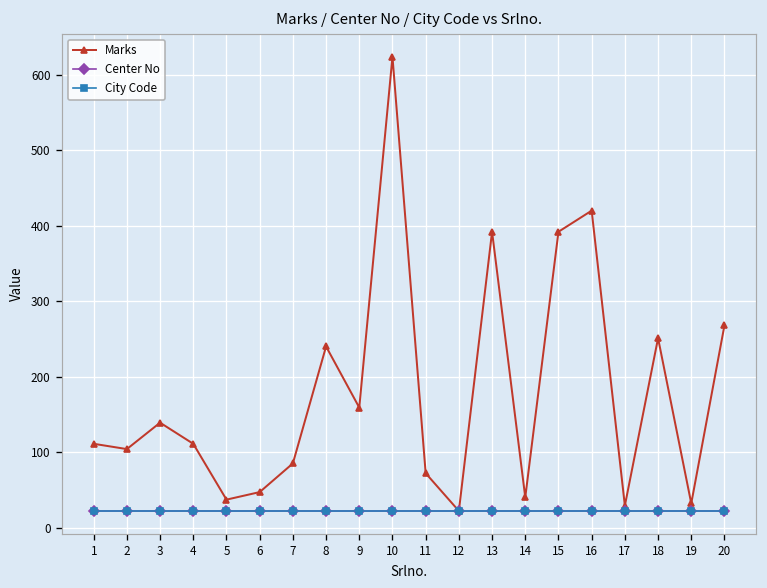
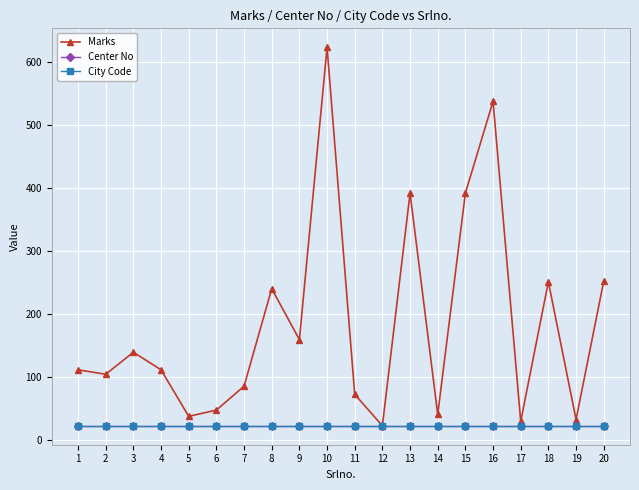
  {
    "Marks": {
      "1": 110,
      "2": 100,
      "3": 140,
      "4": 110,
      "5": 40,
      "6": 50,
      "7": 90,
      "8": 240,
      "9": 160,
      "10": 620,
      "11": 70,
      "13": 390,
      "14": 40,
      "15": 390,
-     "16": 420,
+     "16": 540,
      "17": 30,
      "18": 250,
      "19": 30,
-     "20": 270
+     "20": 250
    },
    "City Code": {
      "1": 20,
      "2": 20,
      "3": 20,
      "4": 20,
      "5": 20,
      "6": 20,
      "7": 20,
      "8": 20,
      "9": 20,
      "10": 20,
      "11": 20,
      "13": 20,
      "14": 20,
      "15": 20,
      "16": 20,
      "17": 20,
      "18": 20,
      "19": 20,
      "20": 20
    }
  }
